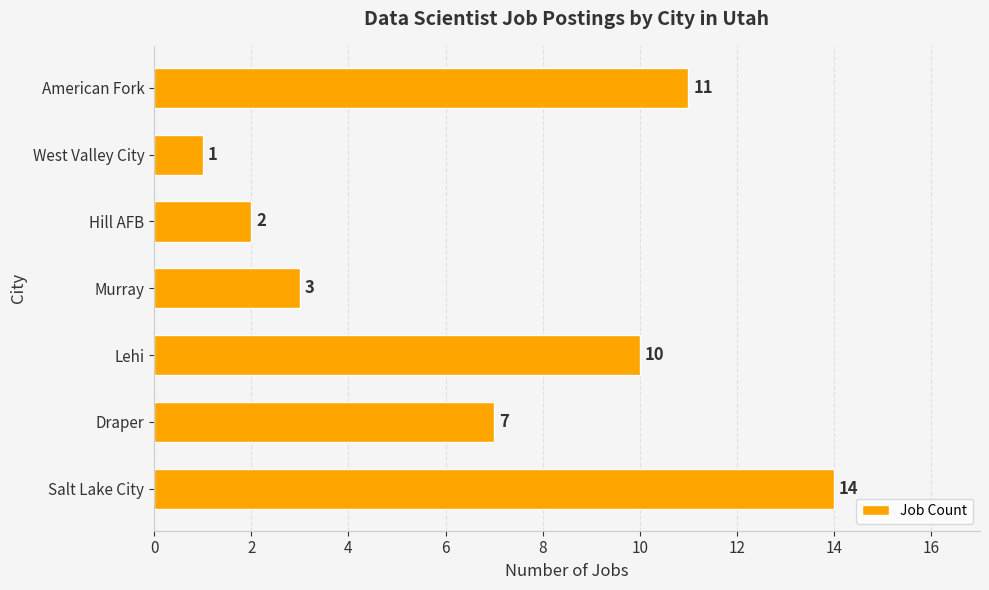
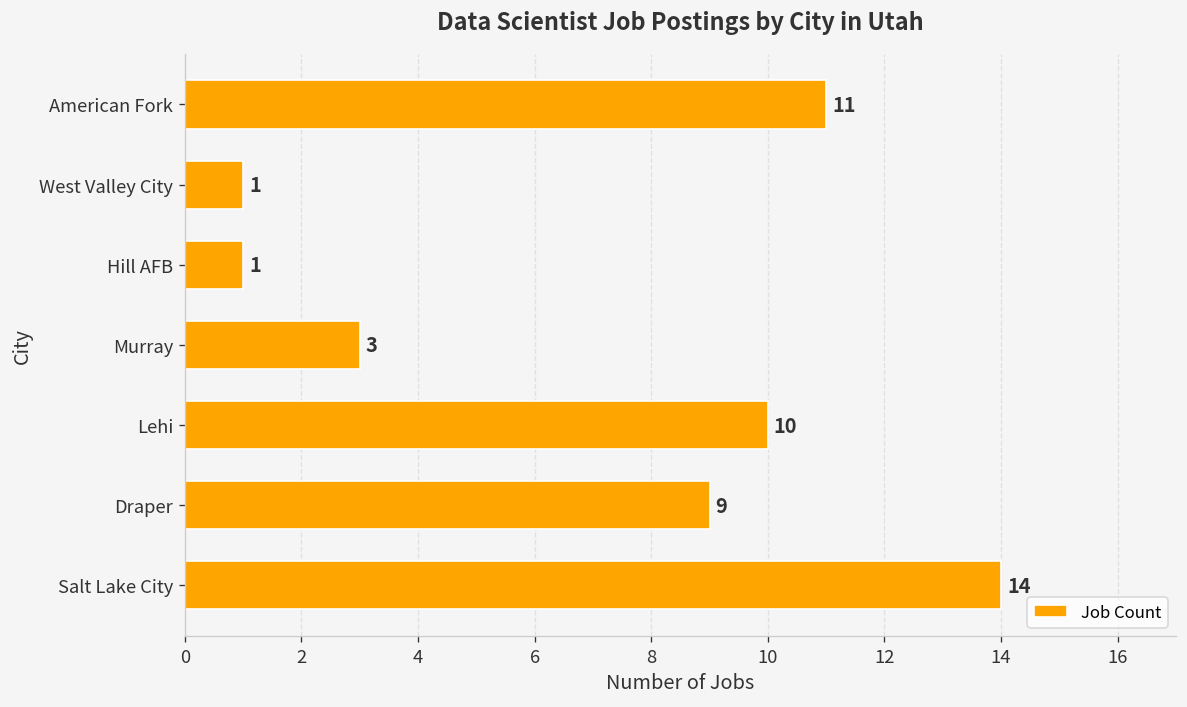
  {
    "American Fork": 11,
    "West Valley City": 1,
-   "Hill AFB": 2,
+   "Hill AFB": 1,
    "Murray": 3,
    "Lehi": 10,
-   "Draper": 7,
+   "Draper": 9,
    "Salt Lake City": 14
  }
